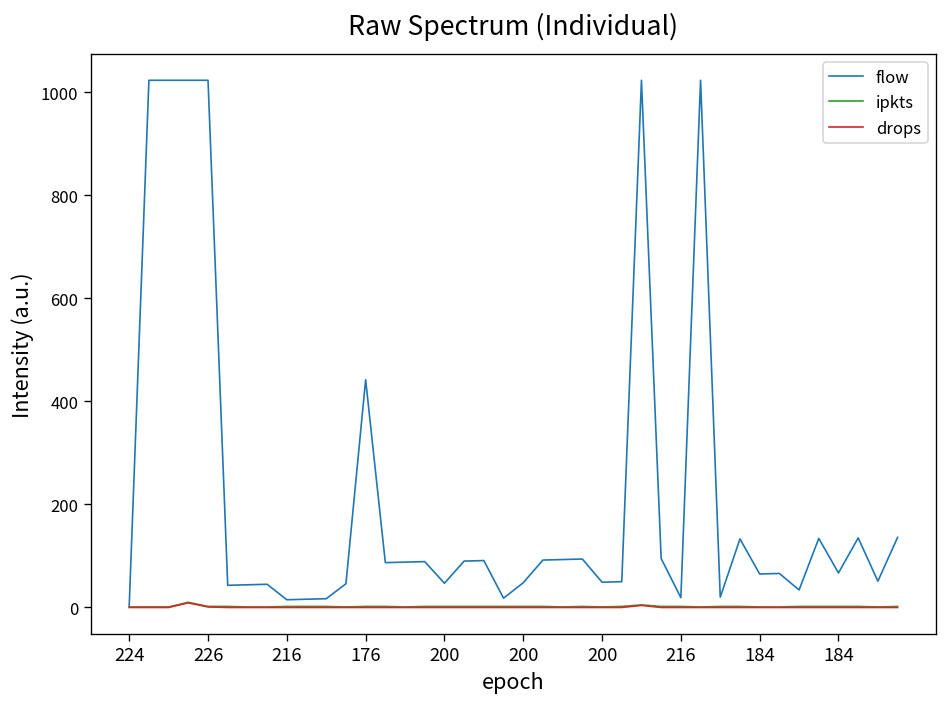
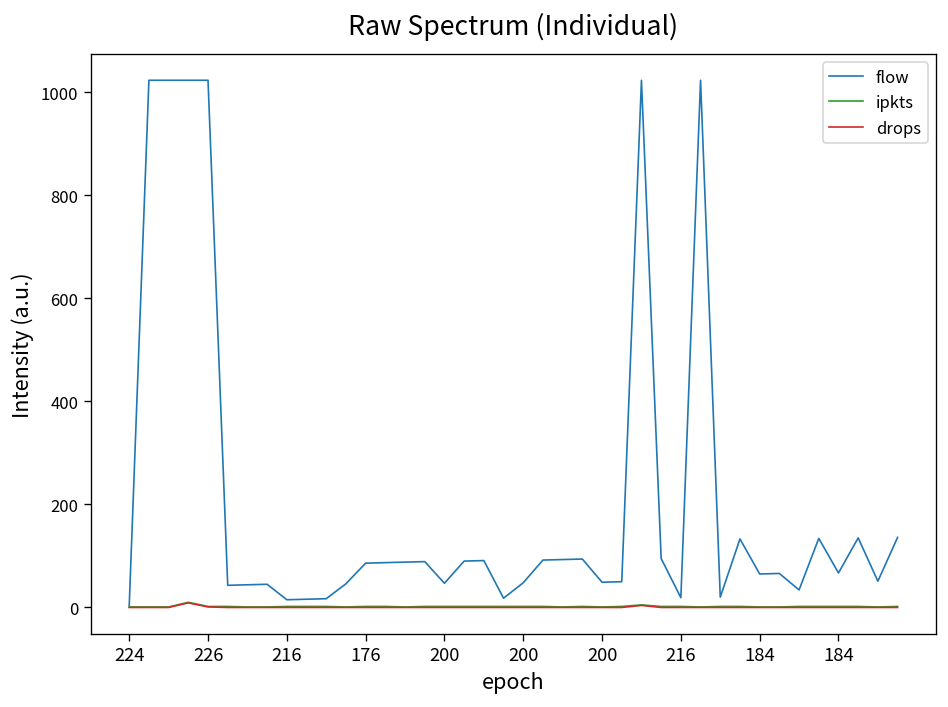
  {
    "flow": {
      "226": 1020,
-     "176": 440
+     "176": 90
    }
  }
